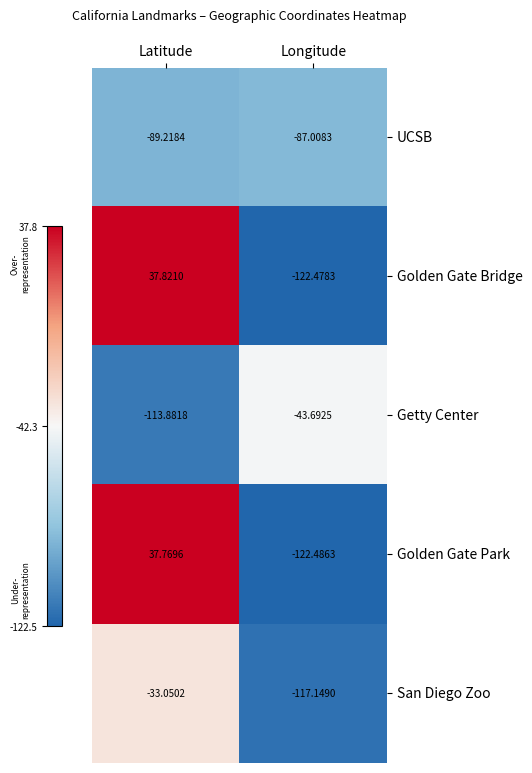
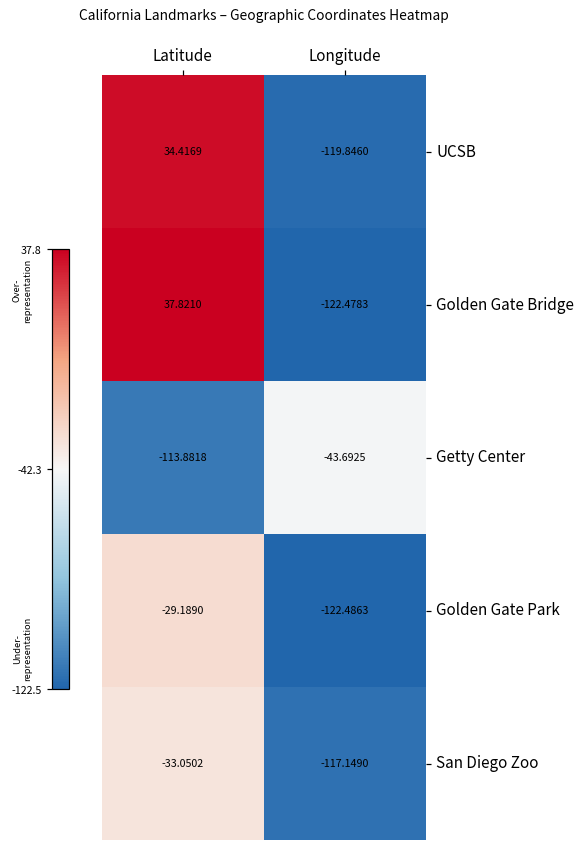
  {
    "UCSB": {
-     "Latitude": -89.2184,
-     "Longitude": -87.0083
+     "Latitude": 34.4169,
+     "Longitude": -119.8460
    },
    "Golden Gate Bridge": {
      "Latitude": 37.8210,
      "Longitude": -122.4783
    },
    "Getty Center": {
      "Latitude": -113.8818,
      "Longitude": -43.6925
    },
    "Golden Gate Park": {
-     "Latitude": 37.7696,
+     "Latitude": -29.1890,
      "Longitude": -122.4863
    },
    "San Diego Zoo": {
      "Latitude": -33.0502,
      "Longitude": -117.1490
    }
  }
